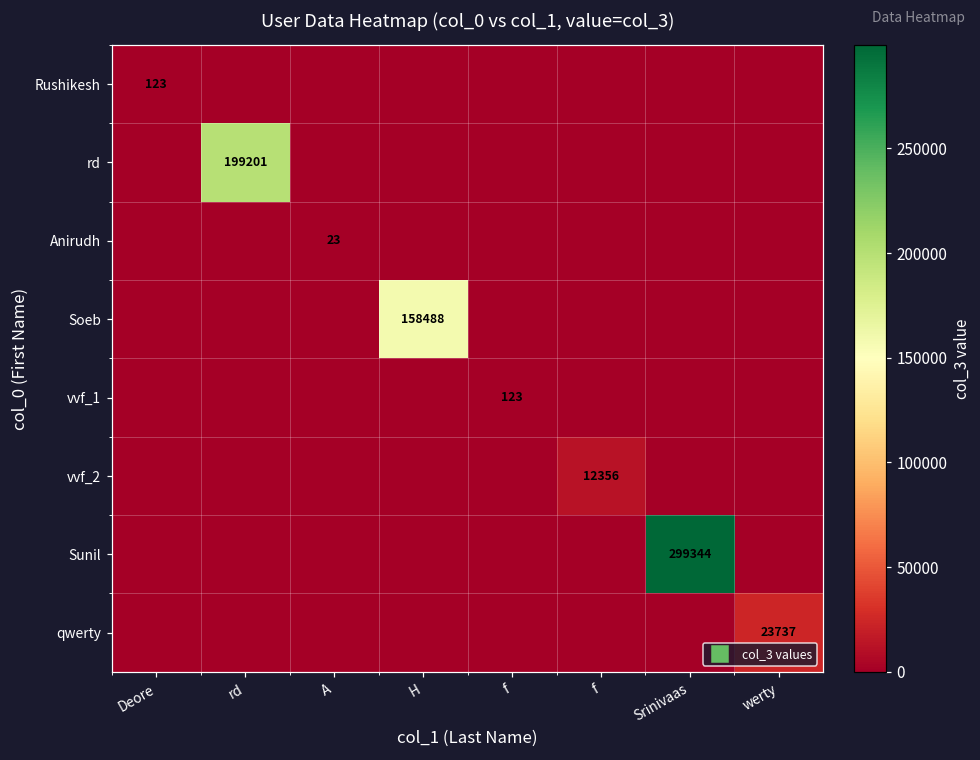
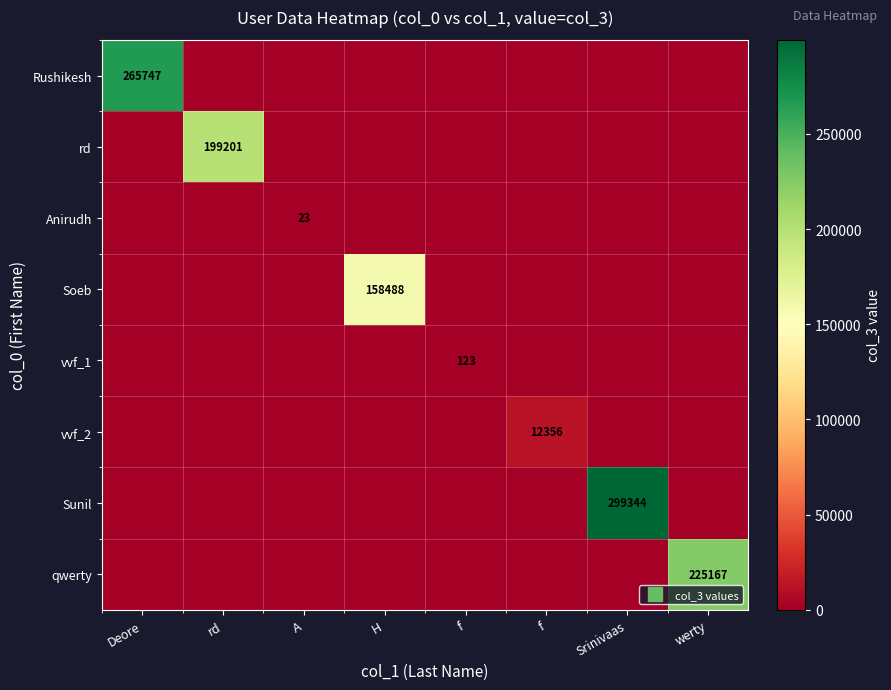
  {
    "Rushikesh": {
-     "Deore": 123
+     "Deore": 265747
    },
    "rd": {
      "rd": 199201
    },
    "Anirudh": {
      "A": 23
    },
    "Soeb": {
      "H": 158488
    },
    "Sunil": {
      "Srinivaas": 299344
    },
    "qwerty": {
-     "werty": 23737
+     "werty": 225167
    }
  }
